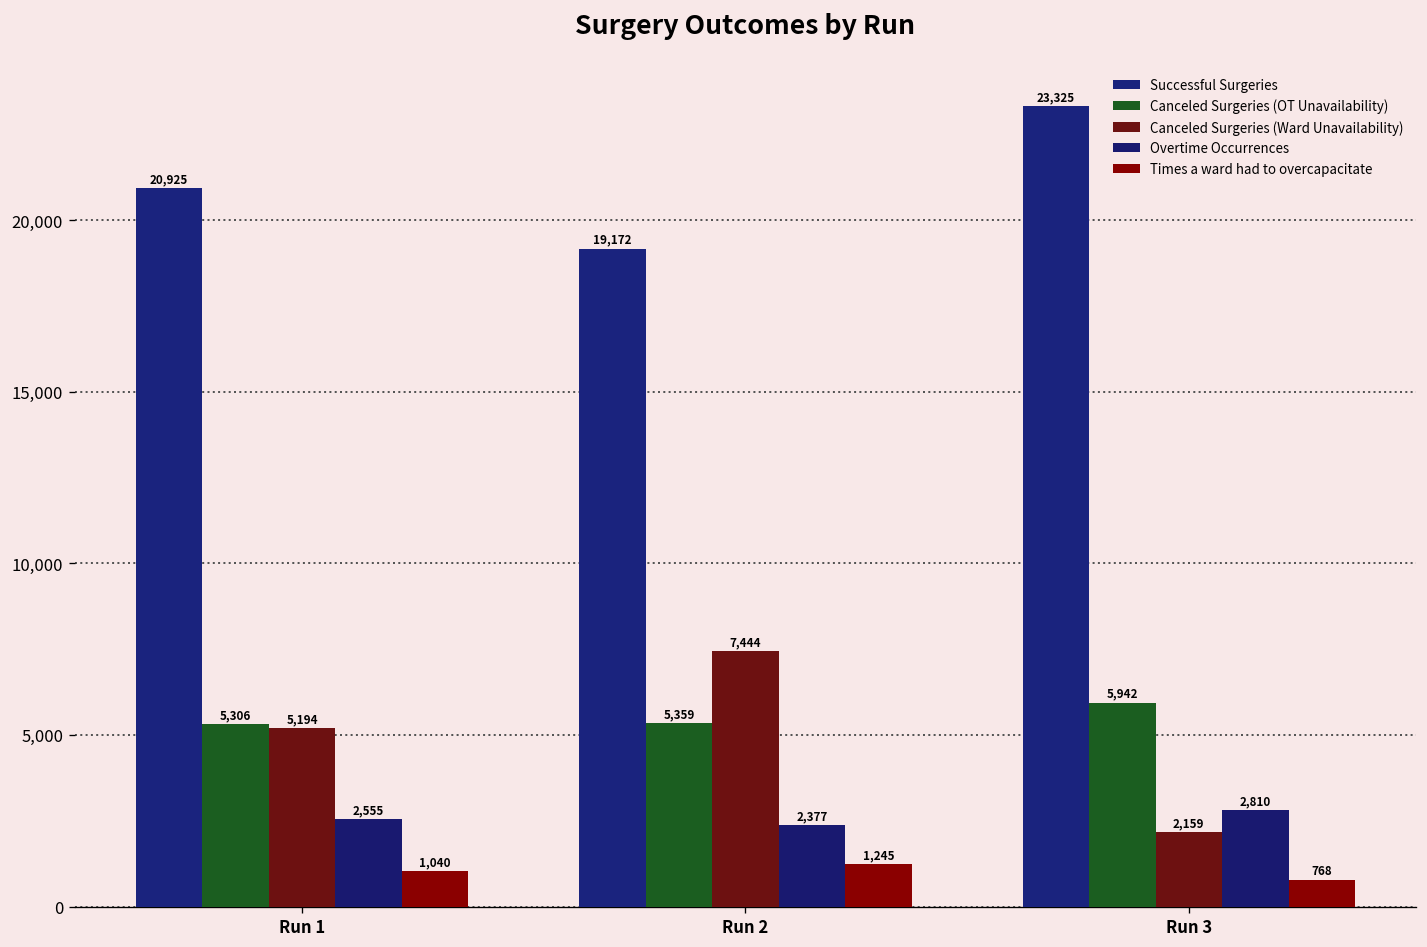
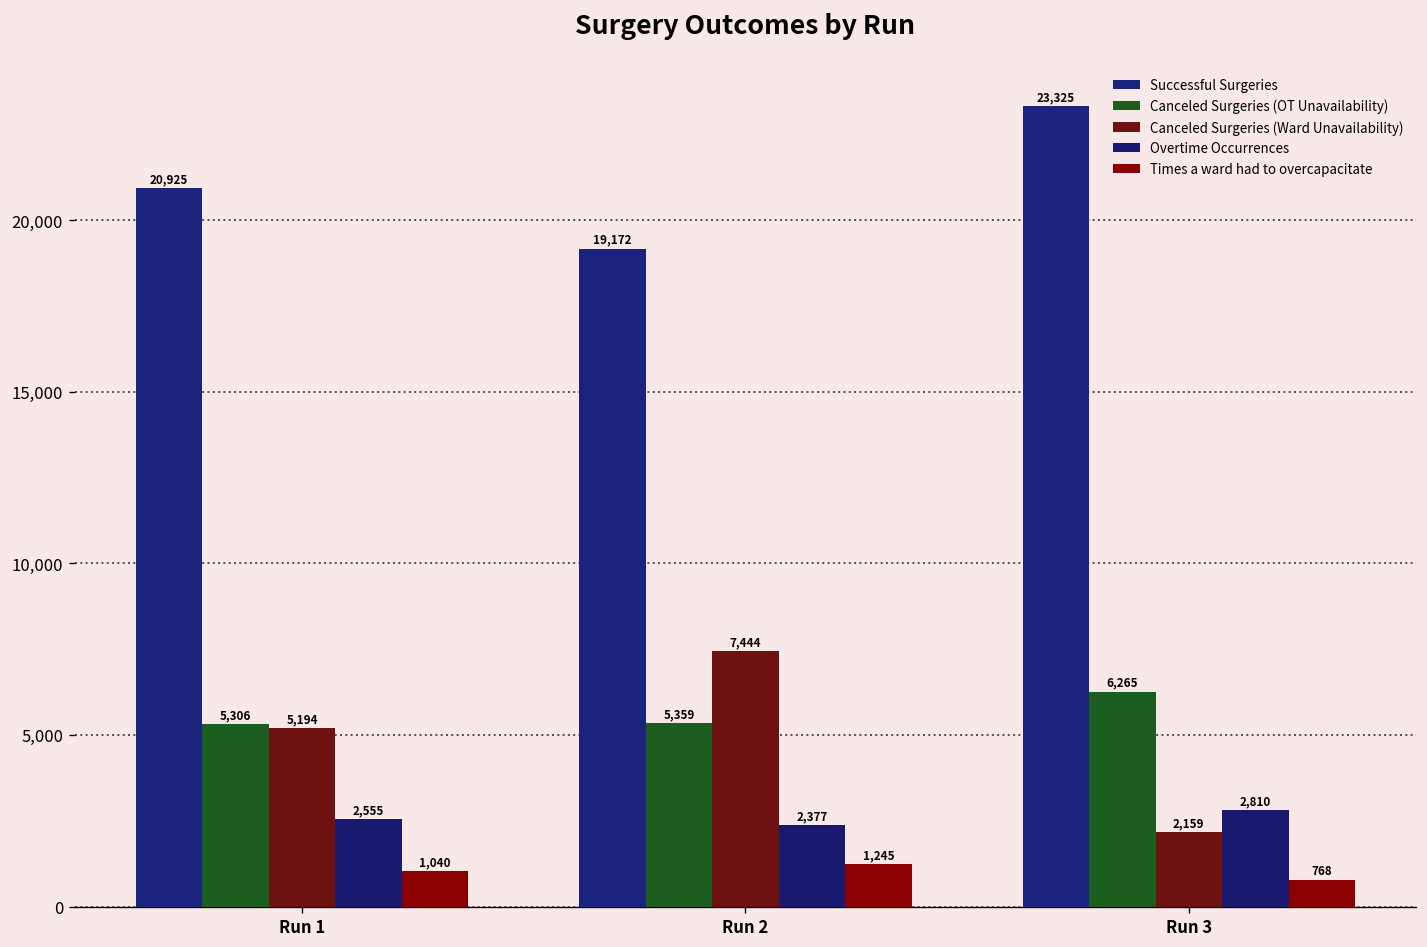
  {
    "Canceled Surgeries (OT Unavailability)": {
      "Run 1": "5,306",
      "Run 2": "5,359",
-     "Run 3": "5,942"
+     "Run 3": "6,265"
    }
  }
